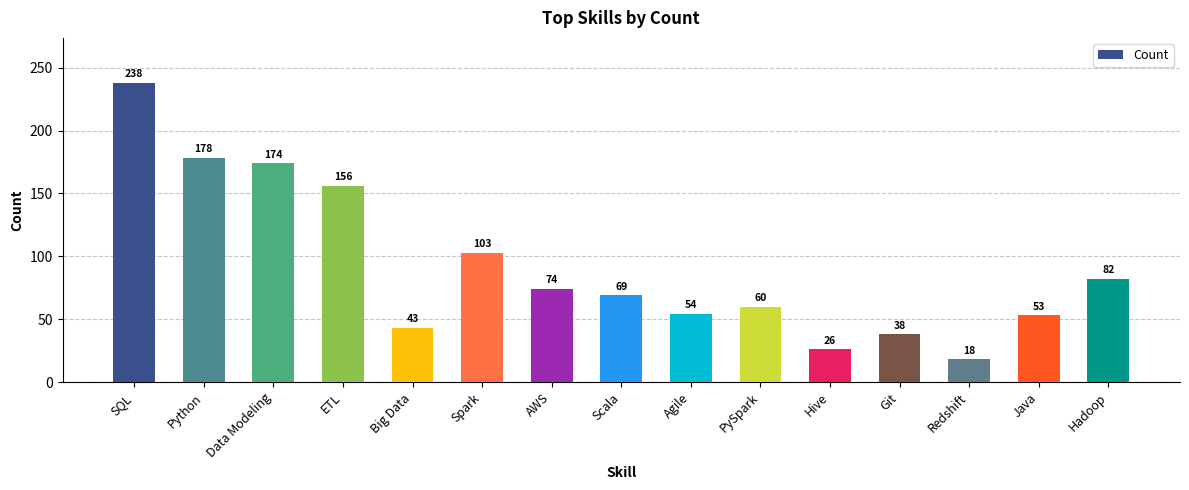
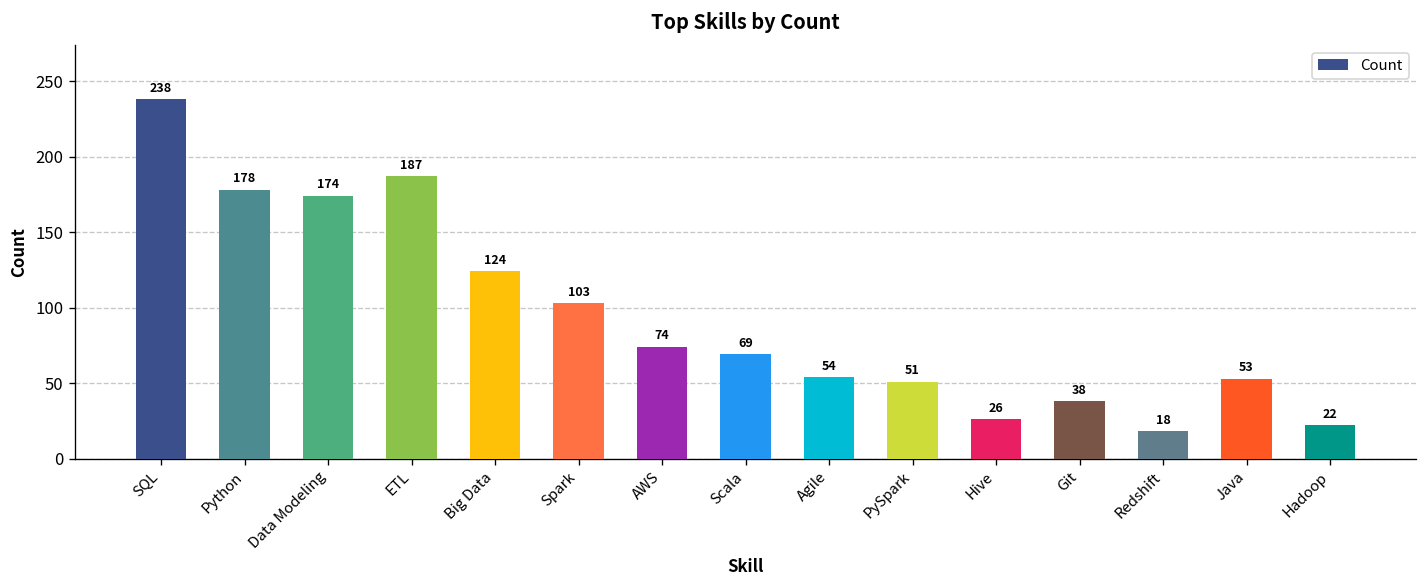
  {
    "SQL": 238,
    "Python": 178,
    "Data Modeling": 174,
-   "ETL": 156,
-   "Big Data": 43,
+   "ETL": 187,
+   "Big Data": 124,
    "Spark": 103,
    "AWS": 74,
    "Scala": 69,
    "Agile": 54,
-   "PySpark": 60,
+   "PySpark": 51,
    "Hive": 26,
    "Git": 38,
    "Redshift": 18,
    "Java": 53,
-   "Hadoop": 82
+   "Hadoop": 22
  }
